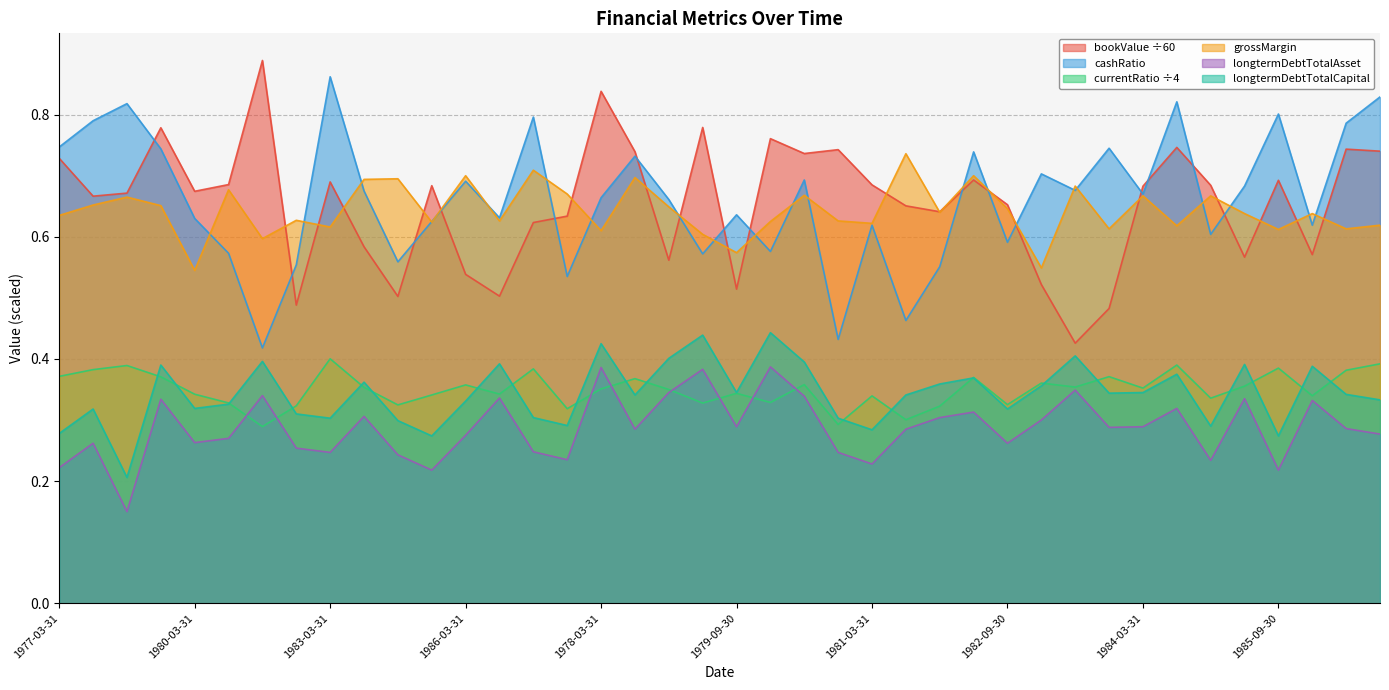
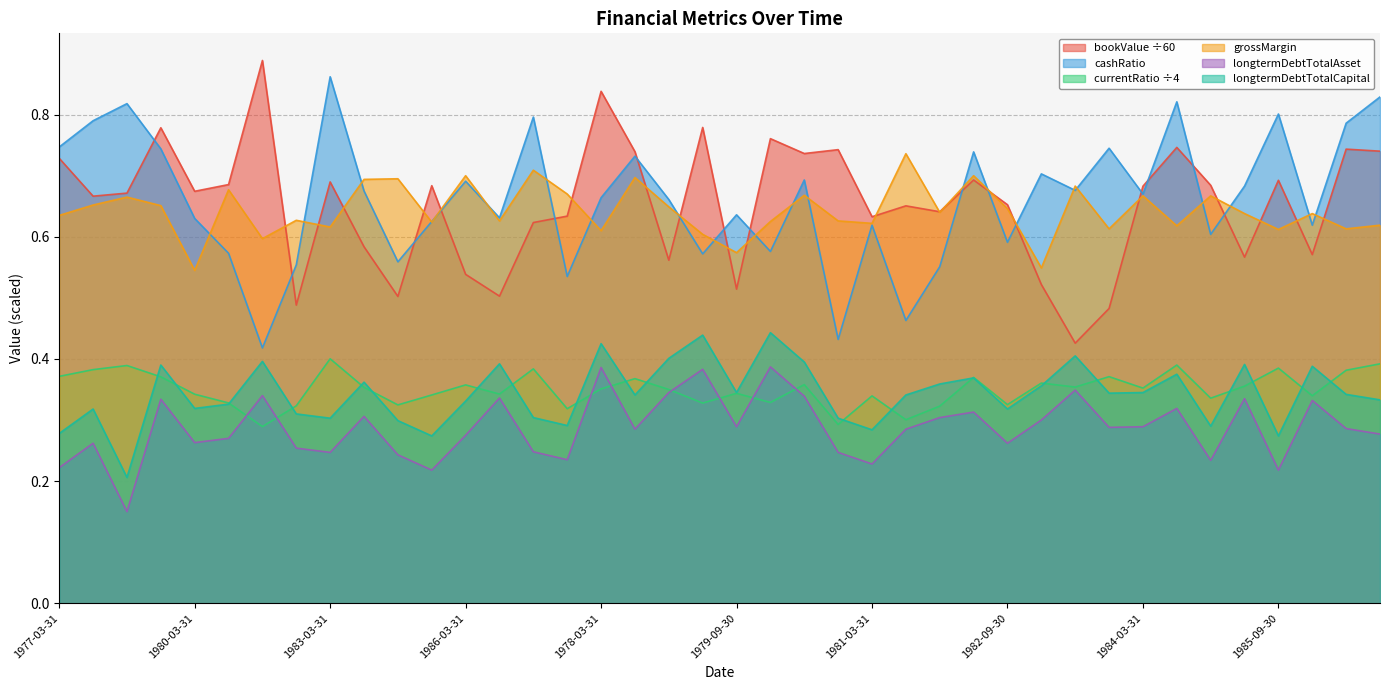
  {
    "bookValue ÷60": {
      "1977-03-31": 0.73,
      "1980-03-31": 0.67,
      "1983-03-31": 0.69,
      "1986-03-31": 0.54,
      "1978-03-31": 0.84,
      "1979-09-30": 0.51,
-     "1981-03-31": 0.69,
+     "1981-03-31": 0.63,
      "1982-09-30": 0.65,
      "1984-03-31": 0.68,
      "1985-09-30": 0.69
    },
    "cashRatio": {
      "1977-03-31": 0.75,
      "1980-03-31": 0.63,
      "1983-03-31": 0.86,
      "1986-03-31": 0.69,
      "1978-03-31": 0.66,
      "1979-09-30": 0.64,
      "1982-09-30": 0.59,
      "1985-09-30": 0.80
    },
    "grossMargin": {
      "1977-03-31": 0.64,
      "1980-03-31": 0.55,
      "1983-03-31": 0.62,
      "1986-03-31": 0.70,
      "1978-03-31": 0.61,
      "1979-09-30": 0.57,
      "1982-09-30": 0.65,
      "1985-09-30": 0.61
    },
    "longtermDebtTotalAsset": {
      "1977-03-31": 0.22,
      "1980-03-31": 0.26,
      "1983-03-31": 0.25,
      "1986-03-31": 0.28,
      "1978-03-31": 0.39,
      "1979-09-30": 0.29,
      "1981-03-31": 0.23,
      "1982-09-30": 0.26,
      "1984-03-31": 0.29,
      "1985-09-30": 0.22
    }
  }
